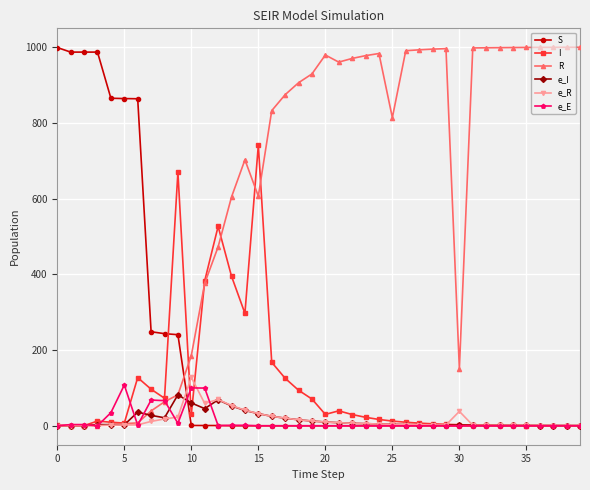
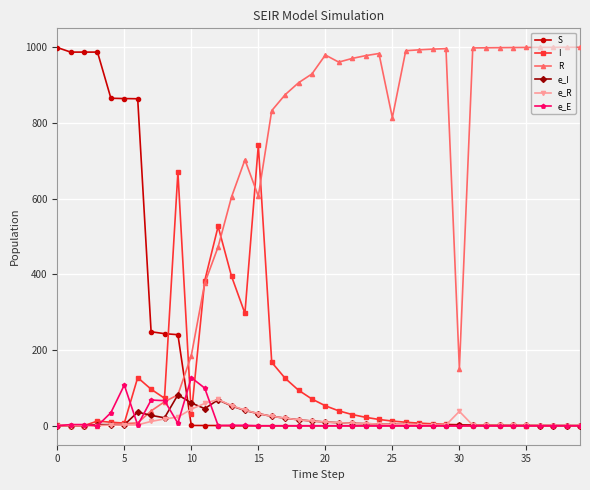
  {
    "I": {
      "10": 30,
      "15": 740,
-     "20": 30,
+     "20": 50,
      "25": 10
    },
    "R": {
      "10": 190,
      "15": 610,
      "20": 980,
      "25": 810,
      "30": 150,
      "35": 1000
    },
    "e_R": {
-     "10": 130,
+     "10": 40,
      "30": 40
    },
    "e_E": {
      "5": 110,
-     "10": 100
+     "10": 130
    }
  }
